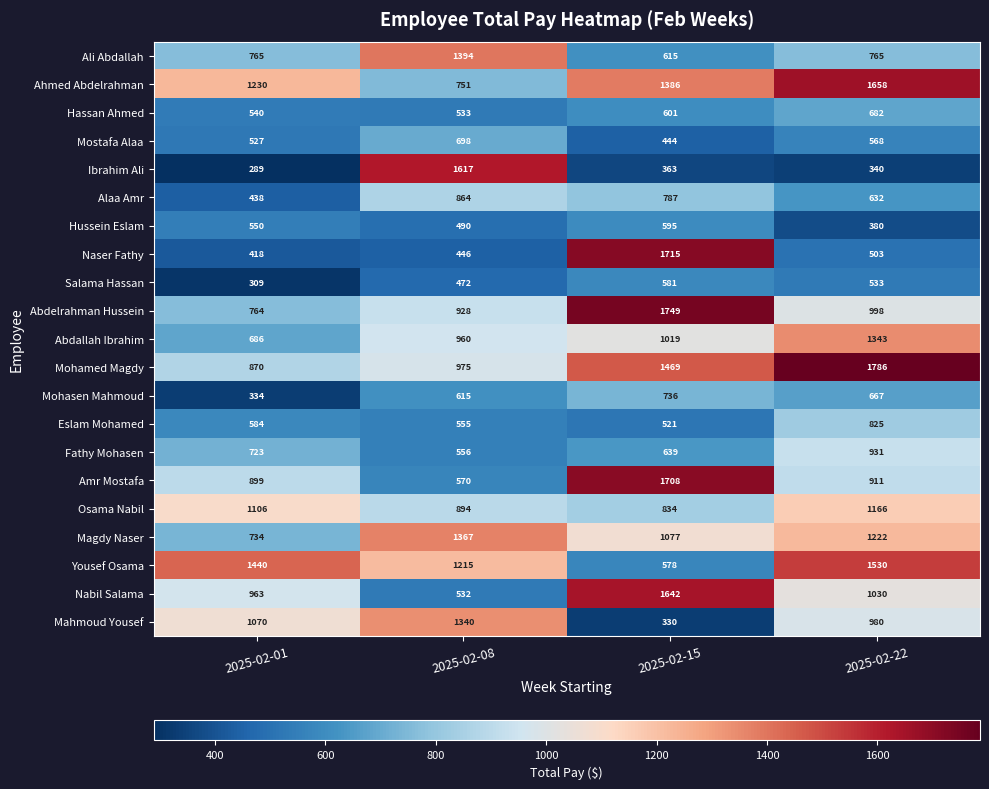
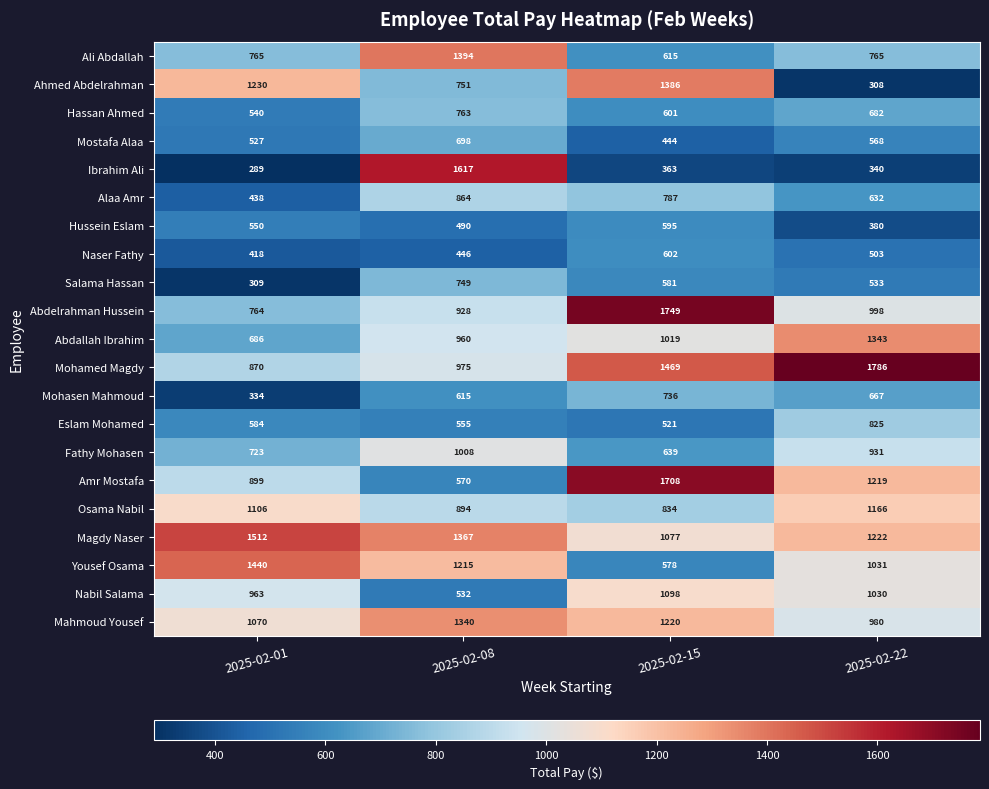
  {
    "Ali Abdallah": {
      "2025-02-01": 765,
      "2025-02-08": 1394,
      "2025-02-15": 615,
      "2025-02-22": 765
    },
    "Ahmed Abdelrahman": {
      "2025-02-01": 1230,
      "2025-02-08": 751,
      "2025-02-15": 1386,
-     "2025-02-22": 1658
+     "2025-02-22": 308
    },
    "Hassan Ahmed": {
      "2025-02-01": 540,
-     "2025-02-08": 533,
+     "2025-02-08": 763,
      "2025-02-15": 601,
      "2025-02-22": 682
    },
    "Mostafa Alaa": {
      "2025-02-01": 527,
      "2025-02-08": 698,
      "2025-02-15": 444,
      "2025-02-22": 568
    },
    "Ibrahim Ali": {
      "2025-02-01": 289,
      "2025-02-08": 1617,
      "2025-02-15": 363,
      "2025-02-22": 340
    },
    "Alaa Amr": {
      "2025-02-01": 438,
      "2025-02-08": 864,
      "2025-02-15": 787,
      "2025-02-22": 632
    },
    "Hussein Eslam": {
      "2025-02-01": 550,
      "2025-02-08": 490,
      "2025-02-15": 595,
      "2025-02-22": 380
    },
    "Naser Fathy": {
      "2025-02-01": 418,
      "2025-02-08": 446,
-     "2025-02-15": 1715,
+     "2025-02-15": 602,
      "2025-02-22": 503
    },
    "Salama Hassan": {
      "2025-02-01": 309,
-     "2025-02-08": 472,
+     "2025-02-08": 749,
      "2025-02-15": 581,
      "2025-02-22": 533
    },
    "Abdelrahman Hussein": {
      "2025-02-01": 764,
      "2025-02-08": 928,
      "2025-02-15": 1749,
      "2025-02-22": 998
    },
    "Abdallah Ibrahim": {
      "2025-02-01": 686,
      "2025-02-08": 960,
      "2025-02-15": 1019,
      "2025-02-22": 1343
    },
    "Mohamed Magdy": {
      "2025-02-01": 870,
      "2025-02-08": 975,
      "2025-02-15": 1469,
      "2025-02-22": 1786
    },
    "Mohasen Mahmoud": {
      "2025-02-01": 334,
      "2025-02-08": 615,
      "2025-02-15": 736,
      "2025-02-22": 667
    },
    "Eslam Mohamed": {
      "2025-02-01": 584,
      "2025-02-08": 555,
      "2025-02-15": 521,
      "2025-02-22": 825
    },
    "Fathy Mohasen": {
      "2025-02-01": 723,
-     "2025-02-08": 556,
+     "2025-02-08": 1008,
      "2025-02-15": 639,
      "2025-02-22": 931
    },
    "Amr Mostafa": {
      "2025-02-01": 899,
      "2025-02-08": 570,
      "2025-02-15": 1708,
-     "2025-02-22": 911
+     "2025-02-22": 1219
    },
    "Osama Nabil": {
      "2025-02-01": 1106,
      "2025-02-08": 894,
      "2025-02-15": 834,
      "2025-02-22": 1166
    },
    "Magdy Naser": {
-     "2025-02-01": 734,
+     "2025-02-01": 1512,
      "2025-02-08": 1367,
      "2025-02-15": 1077,
      "2025-02-22": 1222
    },
    "Yousef Osama": {
      "2025-02-01": 1440,
      "2025-02-08": 1215,
      "2025-02-15": 578,
-     "2025-02-22": 1530
+     "2025-02-22": 1031
    },
    "Nabil Salama": {
      "2025-02-01": 963,
      "2025-02-08": 532,
-     "2025-02-15": 1642,
+     "2025-02-15": 1098,
      "2025-02-22": 1030
    },
    "Mahmoud Yousef": {
      "2025-02-01": 1070,
      "2025-02-08": 1340,
-     "2025-02-15": 330,
+     "2025-02-15": 1220,
      "2025-02-22": 980
    }
  }
